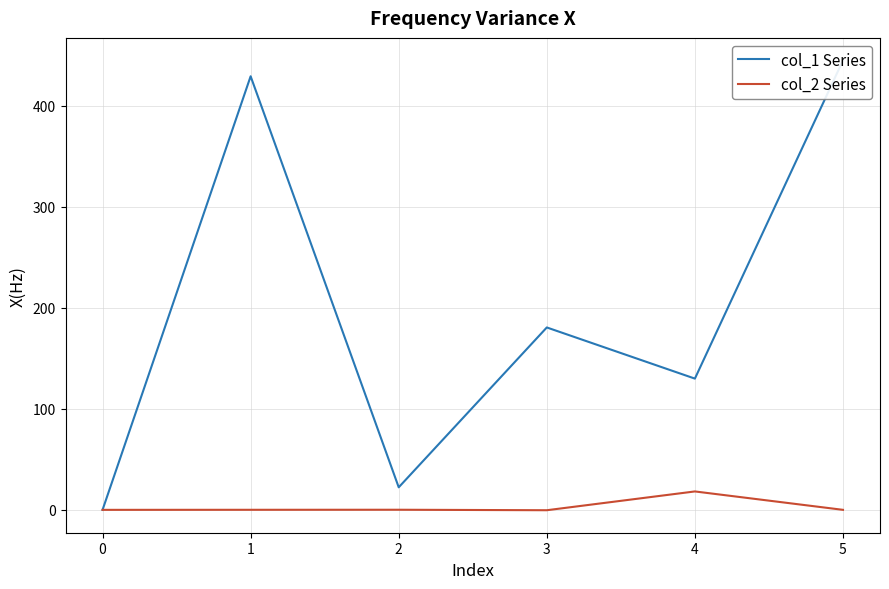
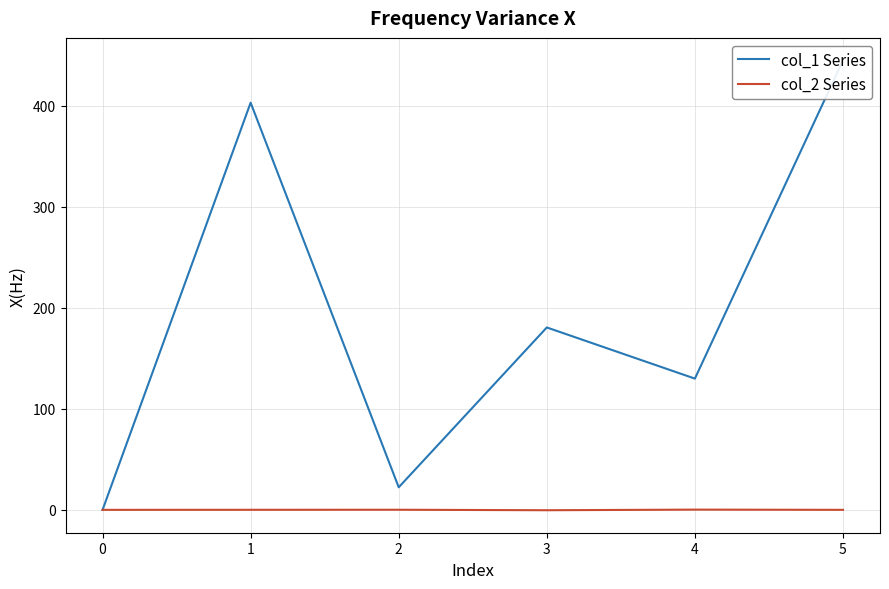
  {
    "col_1 Series": {
-     "1": 429,
+     "1": 403,
      "2": 22,
      "3": 180,
      "4": 130
    },
    "col_2 Series": {
      "1": 0,
      "2": 0,
      "3": 0,
-     "4": 18,
+     "4": 0,
      "5": 0
    }
  }
